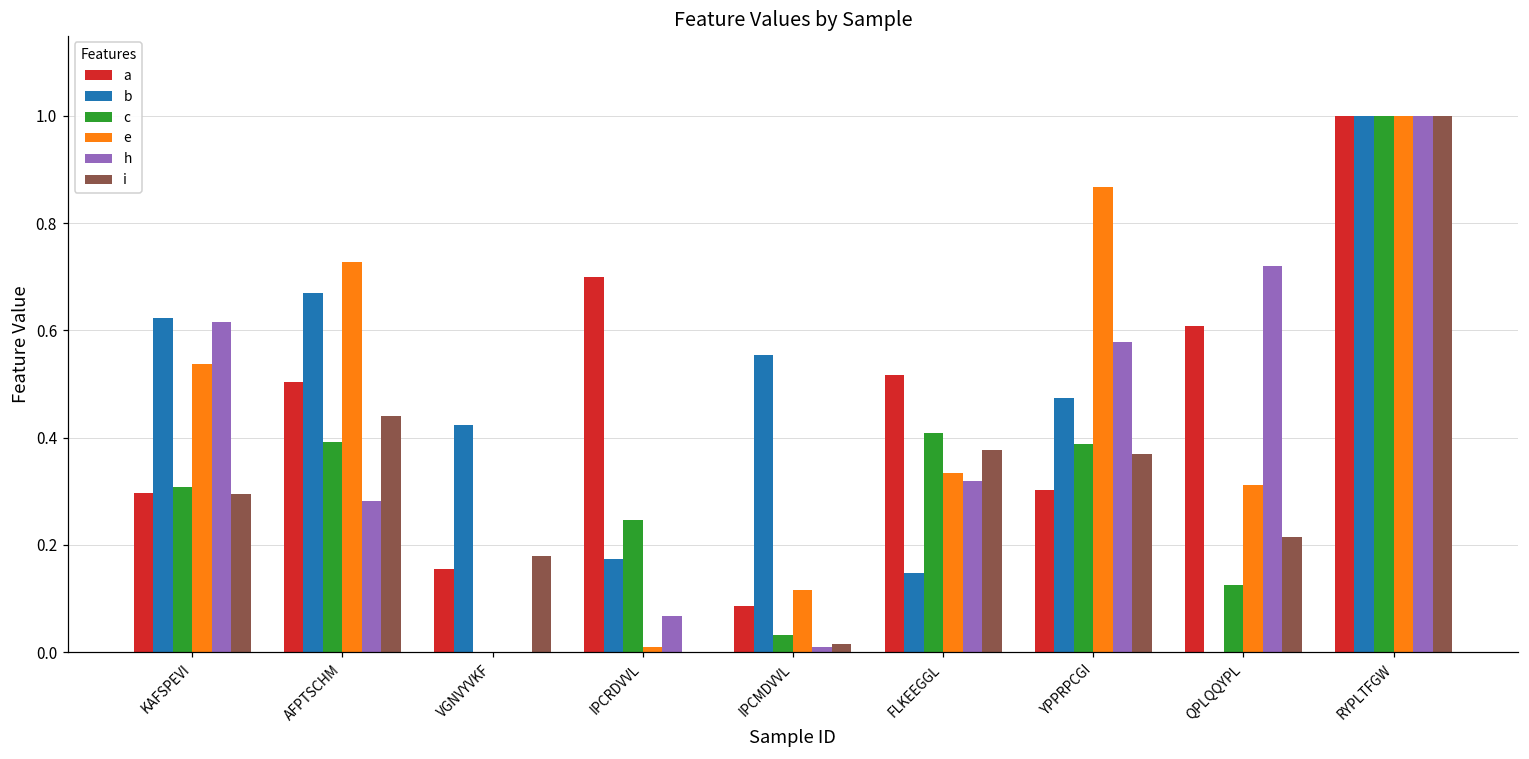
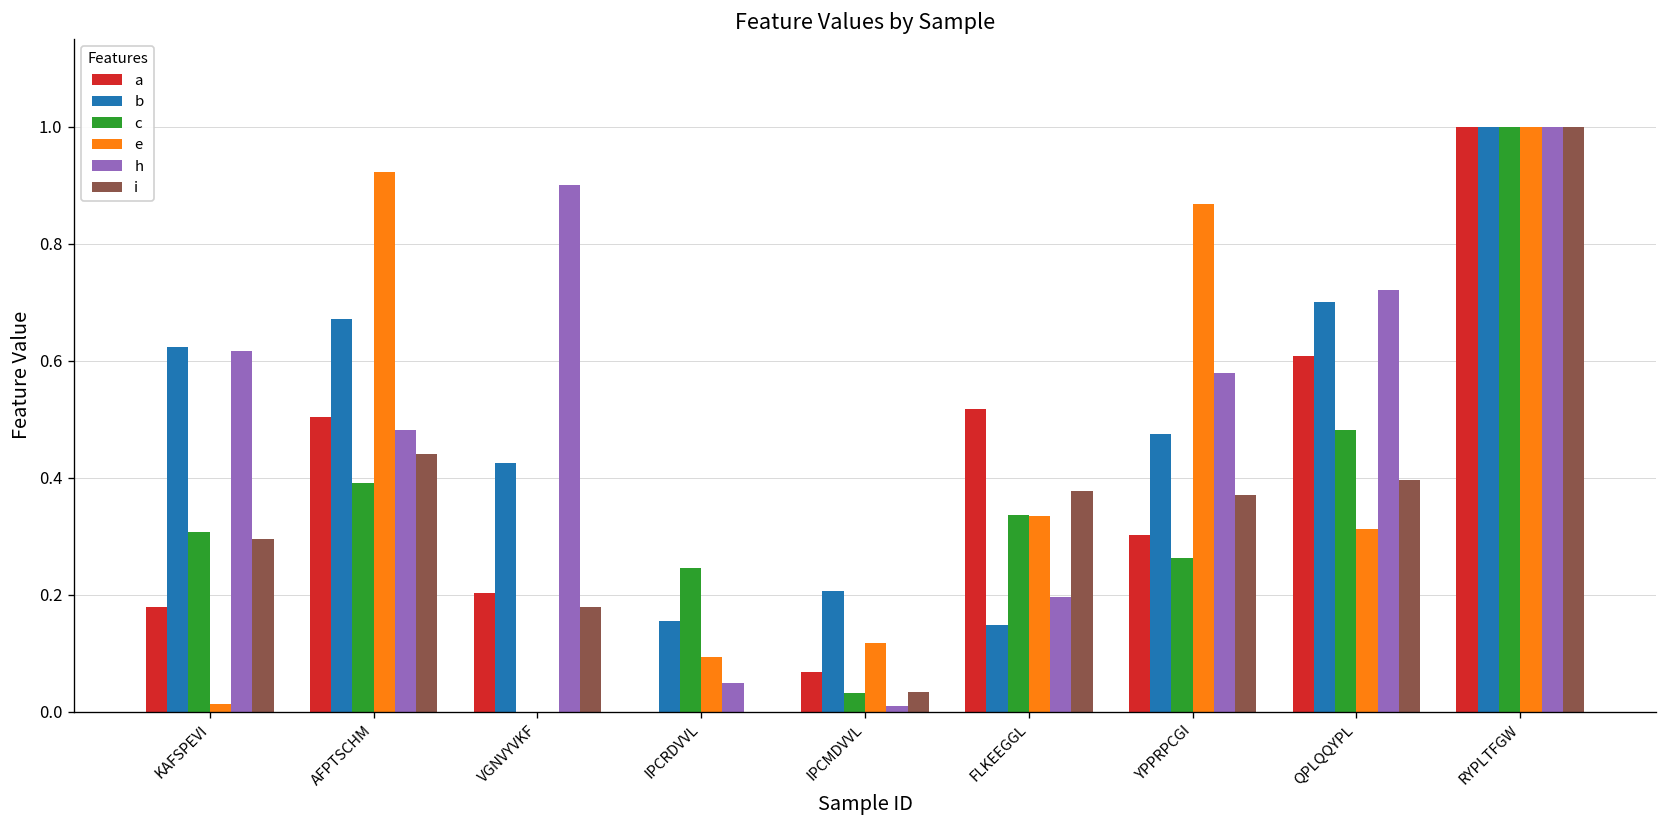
  {
    "a": {
-     "KAFSPEVI": 0.30,
+     "KAFSPEVI": 0.18,
      "AFPTSCHM": 0.50,
-     "VGNVYVKF": 0.16,
-     "IPCRDVVL": 0.7,
-     "IPCMDVVL": 0.09,
+     "VGNVYVKF": 0.20,
+     "IPCRDVVL": 0.0,
+     "IPCMDVVL": 0.07,
      "FLKEEGGL": 0.52,
      "YPPRPCGI": 0.30,
      "QPLQQYPL": 0.61,
      "RYPLTFGW": 1.00
    },
    "b": {
      "KAFSPEVI": 0.62,
      "AFPTSCHM": 0.67,
      "VGNVYVKF": 0.42,
-     "IPCRDVVL": 0.17,
-     "IPCMDVVL": 0.55,
+     "IPCRDVVL": 0.15,
+     "IPCMDVVL": 0.21,
      "FLKEEGGL": 0.15,
      "YPPRPCGI": 0.47,
-     "QPLQQYPL": 0.0,
+     "QPLQQYPL": 0.7,
      "RYPLTFGW": 1.00
    },
    "c": {
      "KAFSPEVI": 0.31,
      "AFPTSCHM": 0.39,
      "VGNVYVKF": 0.00,
      "IPCRDVVL": 0.25,
      "IPCMDVVL": 0.03,
-     "FLKEEGGL": 0.41,
-     "YPPRPCGI": 0.39,
-     "QPLQQYPL": 0.13,
+     "FLKEEGGL": 0.34,
+     "YPPRPCGI": 0.26,
+     "QPLQQYPL": 0.48,
      "RYPLTFGW": 1.00
    },
    "e": {
-     "KAFSPEVI": 0.54,
-     "AFPTSCHM": 0.73,
+     "KAFSPEVI": 0.01,
+     "AFPTSCHM": 0.92,
      "VGNVYVKF": 0.00,
-     "IPCRDVVL": 0.01,
+     "IPCRDVVL": 0.09,
      "IPCMDVVL": 0.12,
      "FLKEEGGL": 0.33,
      "YPPRPCGI": 0.87,
      "QPLQQYPL": 0.31,
      "RYPLTFGW": 1.00
    },
    "h": {
      "KAFSPEVI": 0.62,
-     "AFPTSCHM": 0.28,
-     "VGNVYVKF": 0.0,
-     "IPCRDVVL": 0.07,
+     "AFPTSCHM": 0.48,
+     "VGNVYVKF": 0.9,
+     "IPCRDVVL": 0.05,
      "IPCMDVVL": 0.01,
-     "FLKEEGGL": 0.32,
+     "FLKEEGGL": 0.19,
      "YPPRPCGI": 0.58,
      "QPLQQYPL": 0.72,
      "RYPLTFGW": 1.00
    },
    "i": {
      "KAFSPEVI": 0.30,
      "AFPTSCHM": 0.44,
      "VGNVYVKF": 0.18,
      "IPCRDVVL": 0.00,
-     "IPCMDVVL": 0.02,
+     "IPCMDVVL": 0.03,
      "FLKEEGGL": 0.38,
      "YPPRPCGI": 0.37,
-     "QPLQQYPL": 0.22,
+     "QPLQQYPL": 0.40,
      "RYPLTFGW": 1.00
    }
  }
